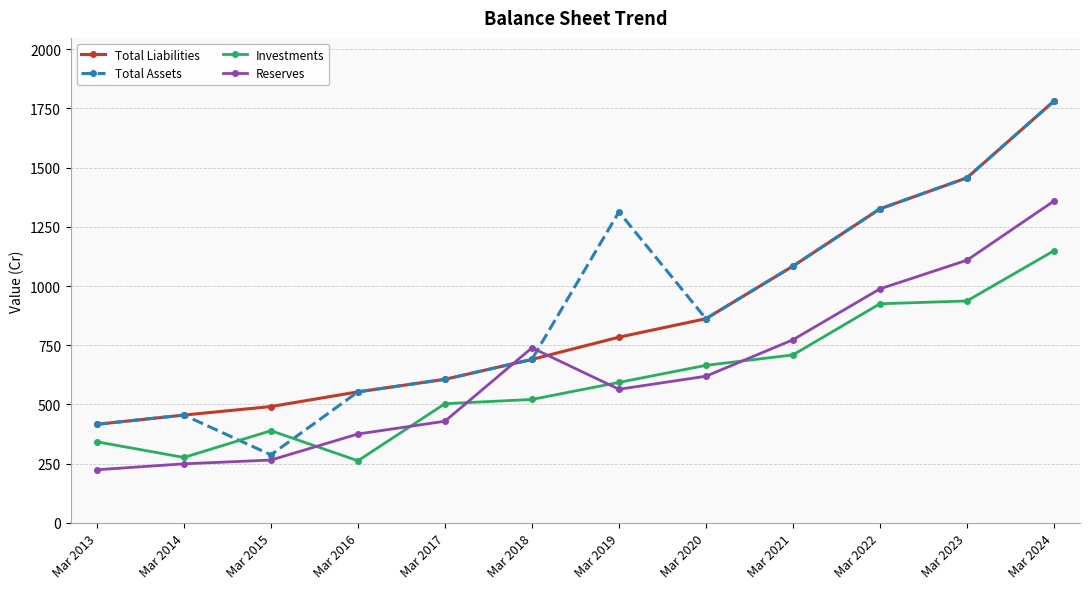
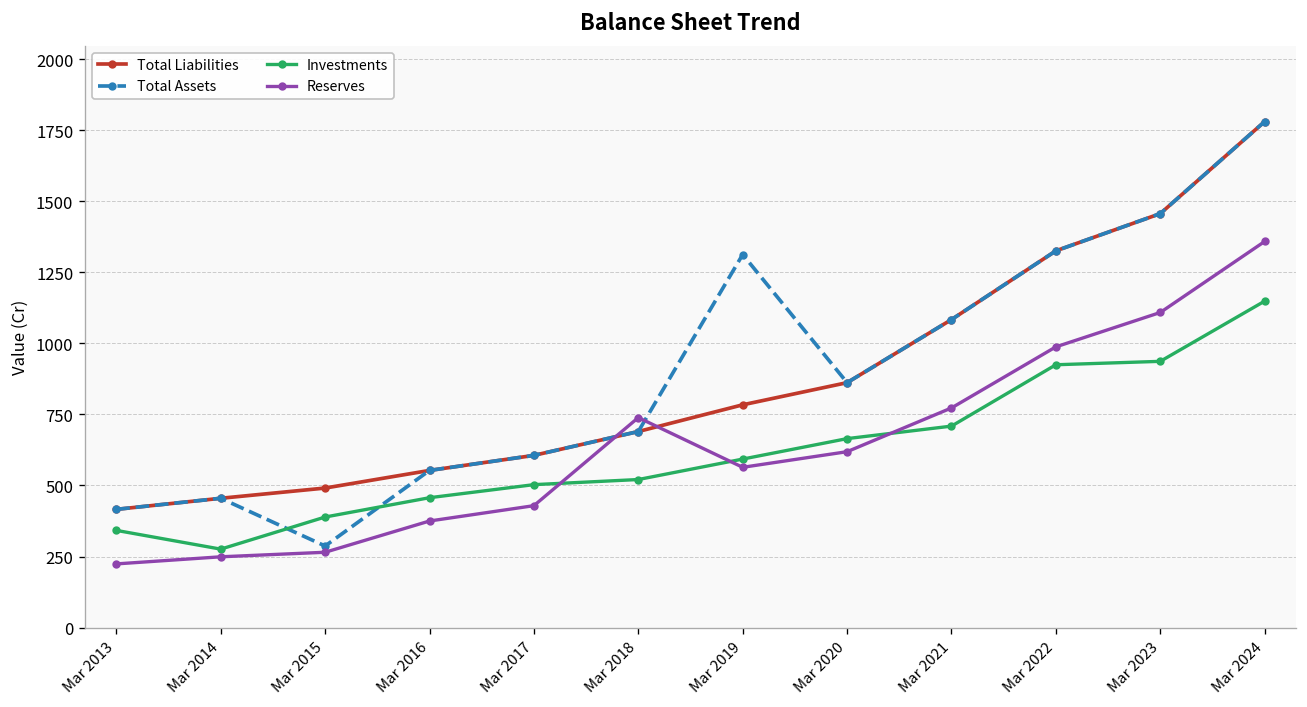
  {
    "Total Liabilities": {
      "Mar 2015": 490,
      "Mar 2019": 780
    },
    "Total Assets": {
      "Mar 2015": 290,
      "Mar 2019": 1310
    },
    "Investments": {
      "Mar 2013": 340,
      "Mar 2014": 280,
      "Mar 2015": 390,
-     "Mar 2016": 260,
+     "Mar 2016": 460,
      "Mar 2017": 500,
      "Mar 2018": 520,
      "Mar 2019": 590,
      "Mar 2020": 670,
      "Mar 2021": 710,
      "Mar 2022": 930,
      "Mar 2023": 940,
      "Mar 2024": 1150
    },
    "Reserves": {
      "Mar 2013": 220,
      "Mar 2014": 250,
      "Mar 2015": 270,
      "Mar 2016": 380,
      "Mar 2017": 430,
      "Mar 2018": 740,
      "Mar 2019": 560,
      "Mar 2020": 620,
      "Mar 2021": 770,
      "Mar 2022": 990,
      "Mar 2023": 1110,
      "Mar 2024": 1360
    }
  }
